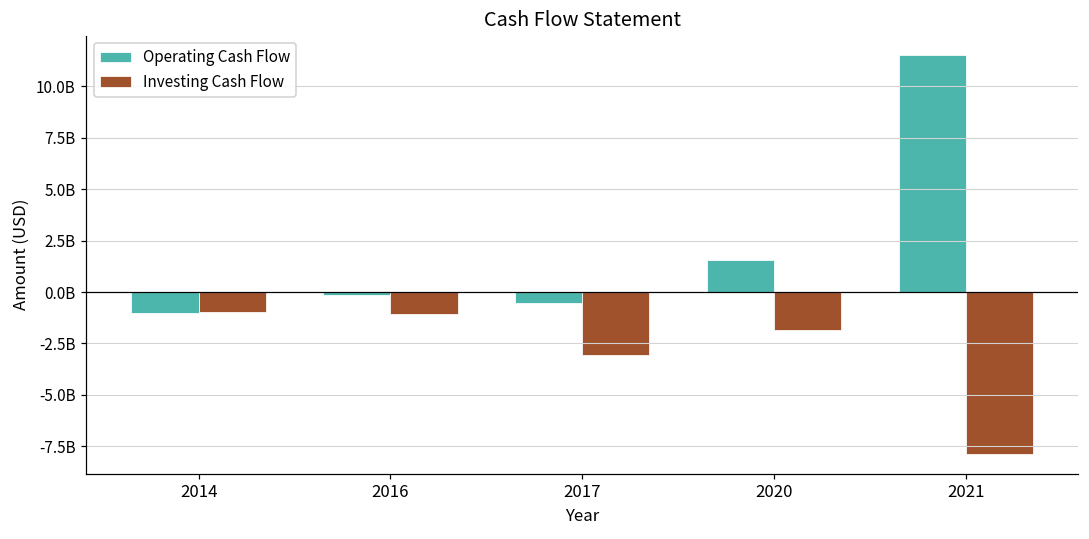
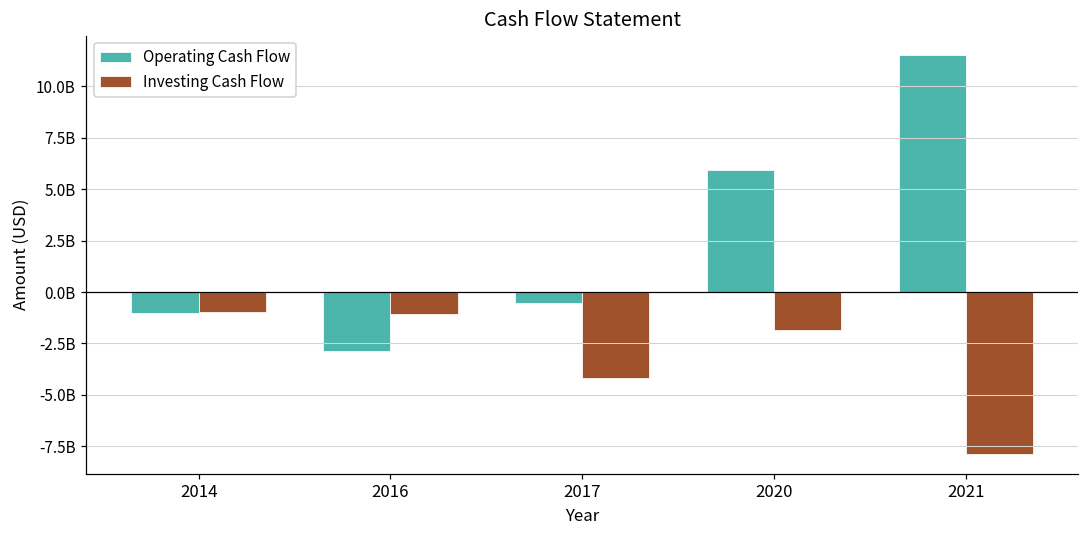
  {
    "Operating Cash Flow": {
      "2014": -1000000000,
-     "2016": -100000000,
+     "2016": -2900000000,
      "2017": -500000000,
-     "2020": 1600000000,
+     "2020": 5900000000,
      "2021": 11500000000
    },
    "Investing Cash Flow": {
      "2014": -1000000000,
      "2016": -1100000000,
-     "2017": -3100000000,
+     "2017": -4200000000,
      "2020": -1800000000,
      "2021": -7900000000
    }
  }
